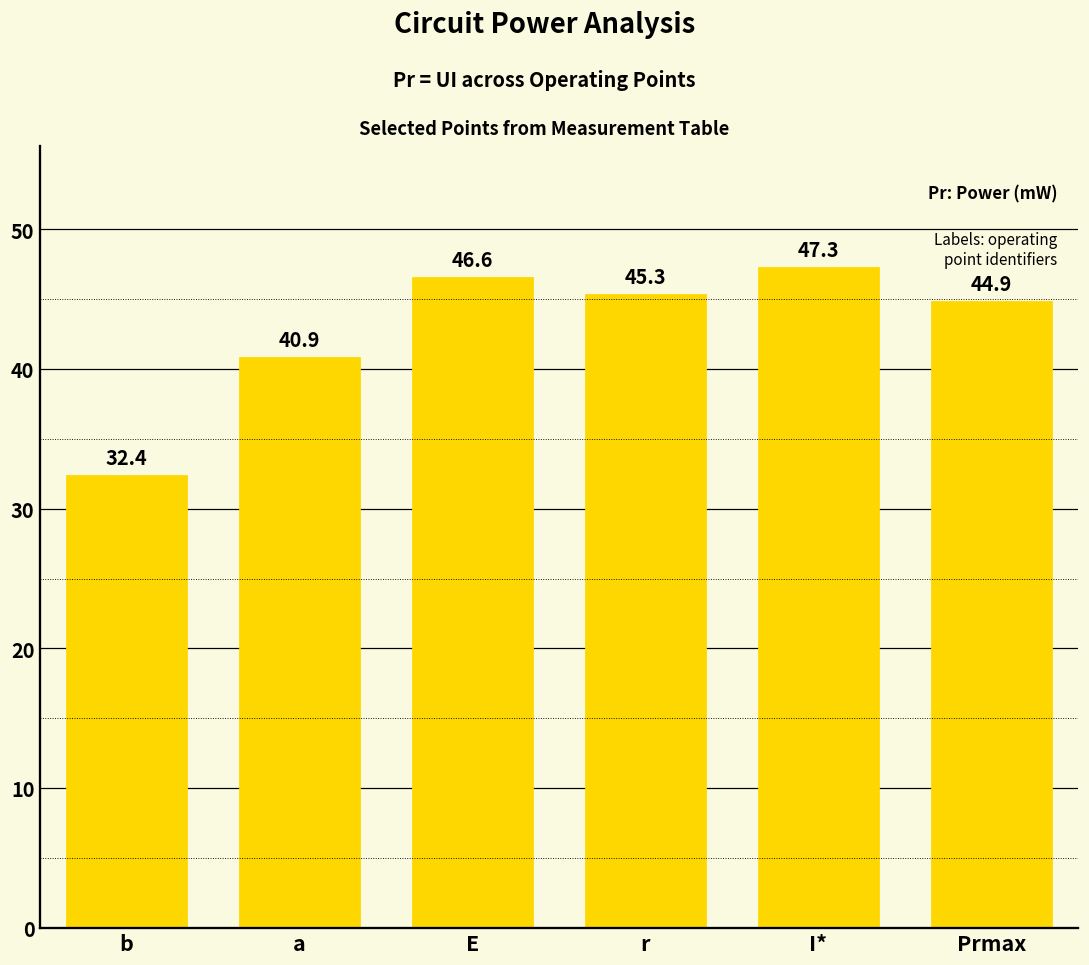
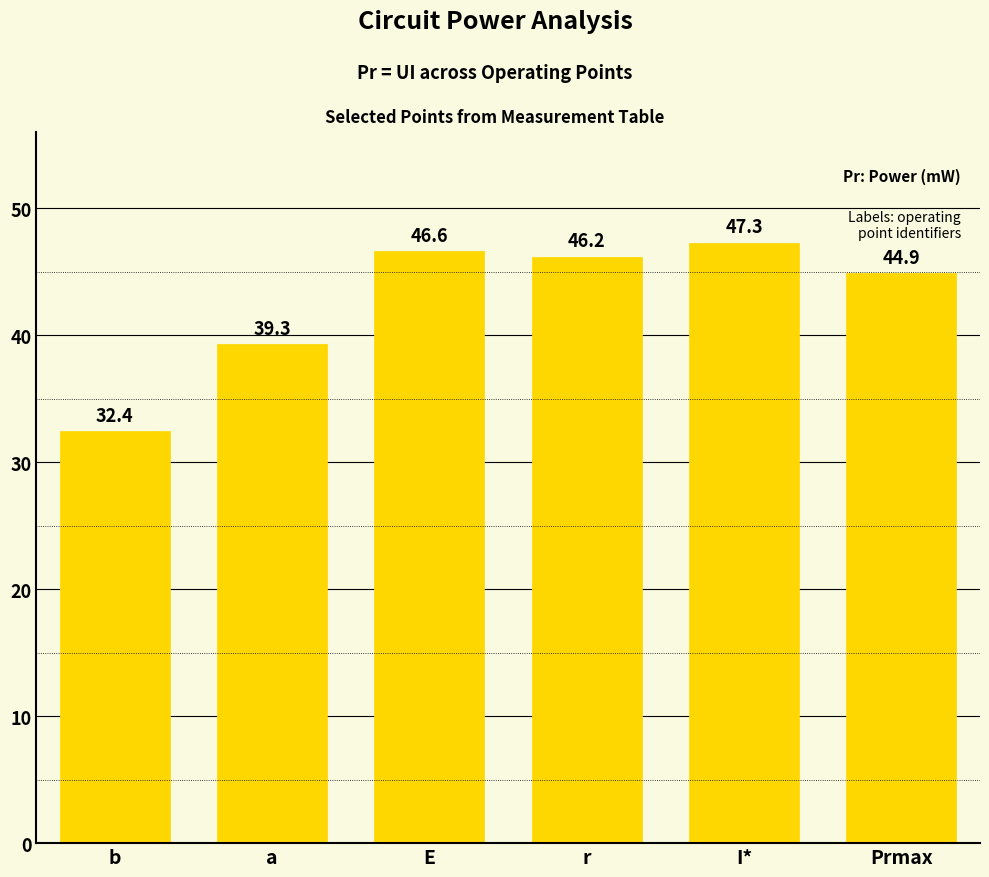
  {
    "b": 32.4,
-   "a": 40.9,
+   "a": 39.3,
    "E": 46.6,
-   "r": 45.3,
+   "r": 46.2,
    "I*": 47.3,
    "Prmax": 44.9
  }
